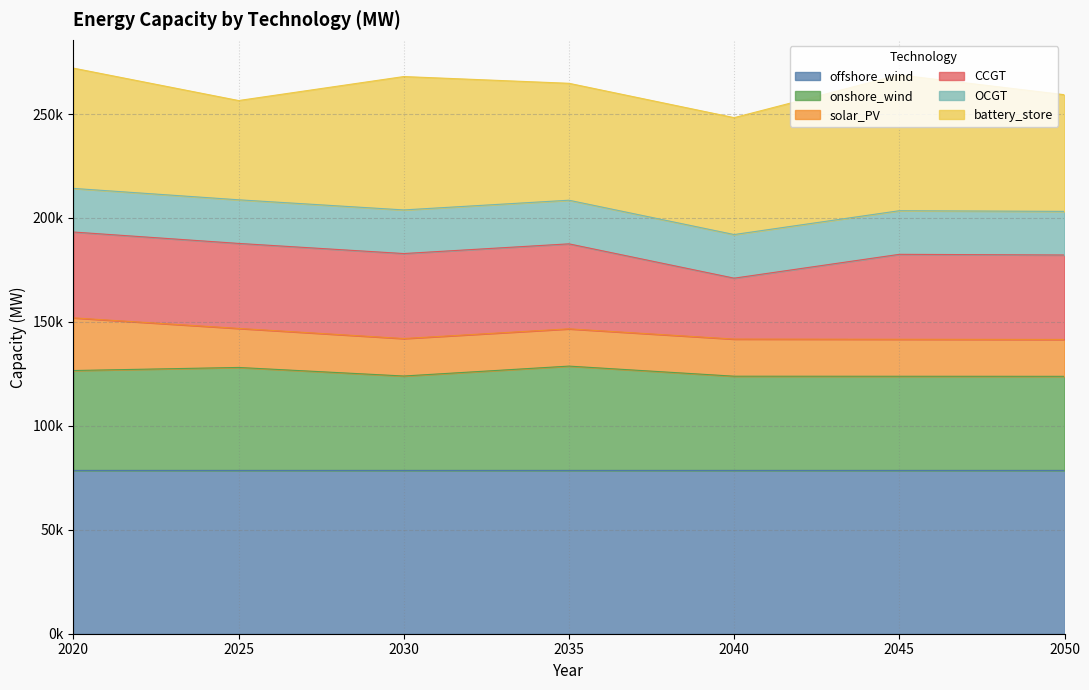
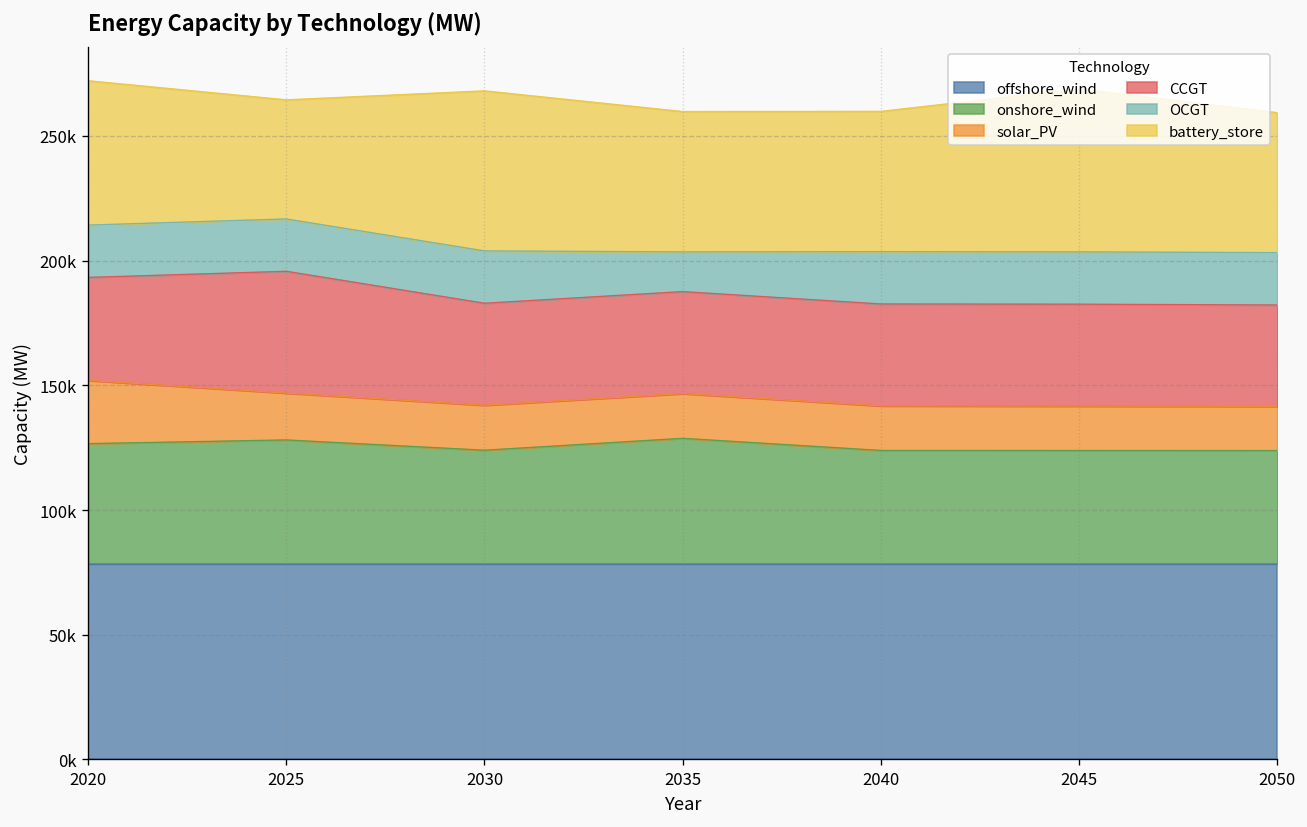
  {
    "offshore_wind": {
      "2020": 79000,
      "2025": 79000,
      "2030": 79000,
      "2035": 79000,
      "2040": 79000,
      "2045": 79000,
      "2050": 79000
    },
    "onshore_wind": {
      "2020": 48000,
      "2025": 50000,
      "2030": 45000,
      "2035": 50000,
      "2040": 45000,
      "2045": 45000,
      "2050": 45000
    },
    "solar_PV": {
      "2020": 25000,
      "2025": 19000,
      "2030": 18000,
      "2035": 18000,
      "2040": 18000,
      "2045": 18000,
      "2050": 18000
    },
    "CCGT": {
      "2020": 41000,
-     "2025": 41000,
+     "2025": 49000,
      "2030": 41000,
      "2035": 41000,
-     "2040": 29000,
+     "2040": 41000,
      "2045": 41000,
      "2050": 41000
    },
    "OCGT": {
      "2020": 21000,
      "2025": 21000,
      "2030": 21000,
-     "2035": 21000,
+     "2035": 16000,
      "2040": 21000,
      "2045": 21000,
      "2050": 21000
    },
    "battery_store": {
      "2020": 58000,
      "2025": 48000,
      "2030": 64000,
      "2035": 56000,
      "2040": 56000,
      "2050": 56000
    }
  }
